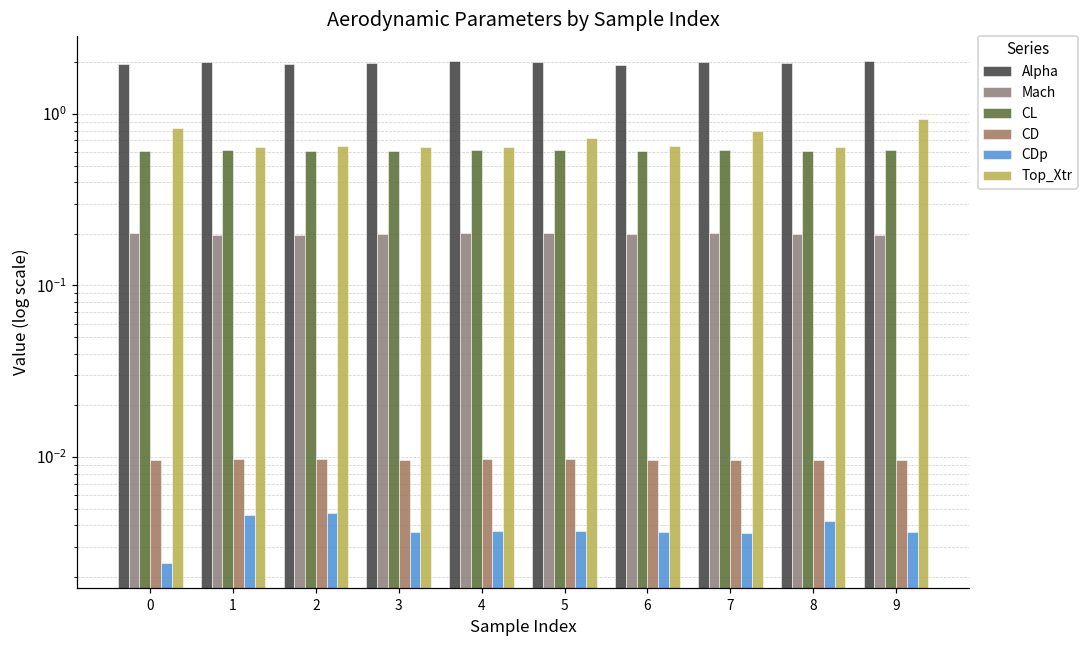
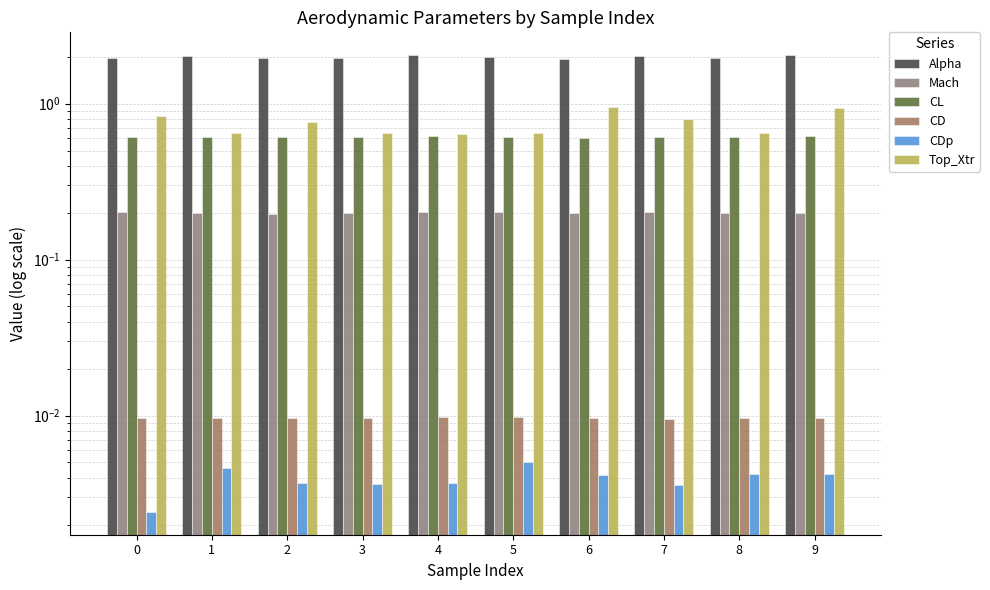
  {
    "CDp": {
      "0": 0.0024,
      "1": 0.0046,
-     "2": 0.0047,
+     "2": 0.0037,
      "3": 0.0037,
      "4": 0.0037,
-     "5": 0.0037,
-     "6": 0.0036,
+     "5": 0.0050,
+     "6": 0.0042,
      "7": 0.0036,
      "8": 0.0042,
-     "9": 0.0037
+     "9": 0.0042
    },
    "Top_Xtr": {
      "0": 0.8,
      "1": 0.64,
-     "2": 0.65,
+     "2": 0.8,
      "3": 0.64,
      "4": 0.64,
-     "5": 0.7,
-     "6": 0.65,
+     "5": 0.64,
+     "6": 0.9,
      "7": 0.8,
      "8": 0.65,
      "9": 0.9
    }
  }
